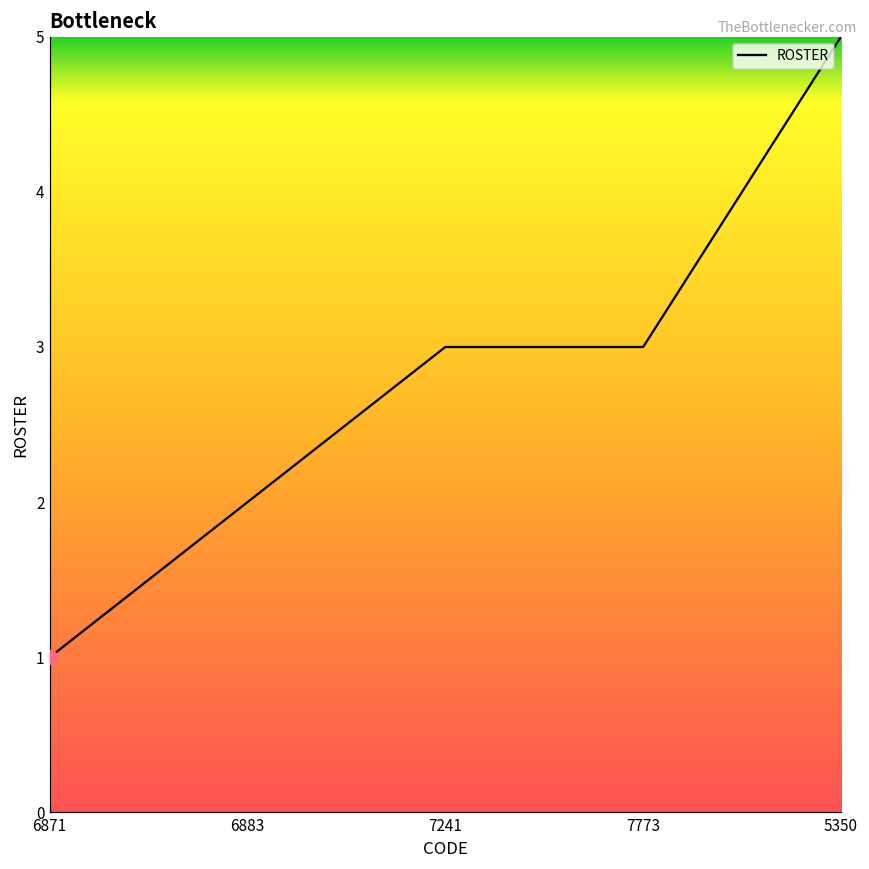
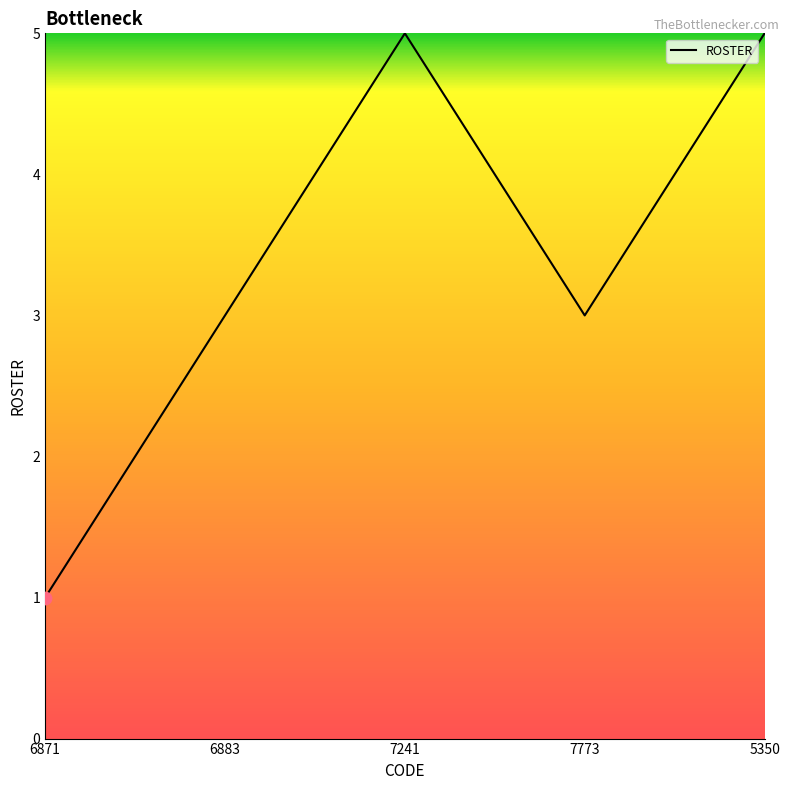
  {
    "ROSTER": {
-     "6883": 2,
-     "7241": 3,
+     "6883": 3,
+     "7241": 5,
      "7773": 3,
      "5350": 5
    }
  }
